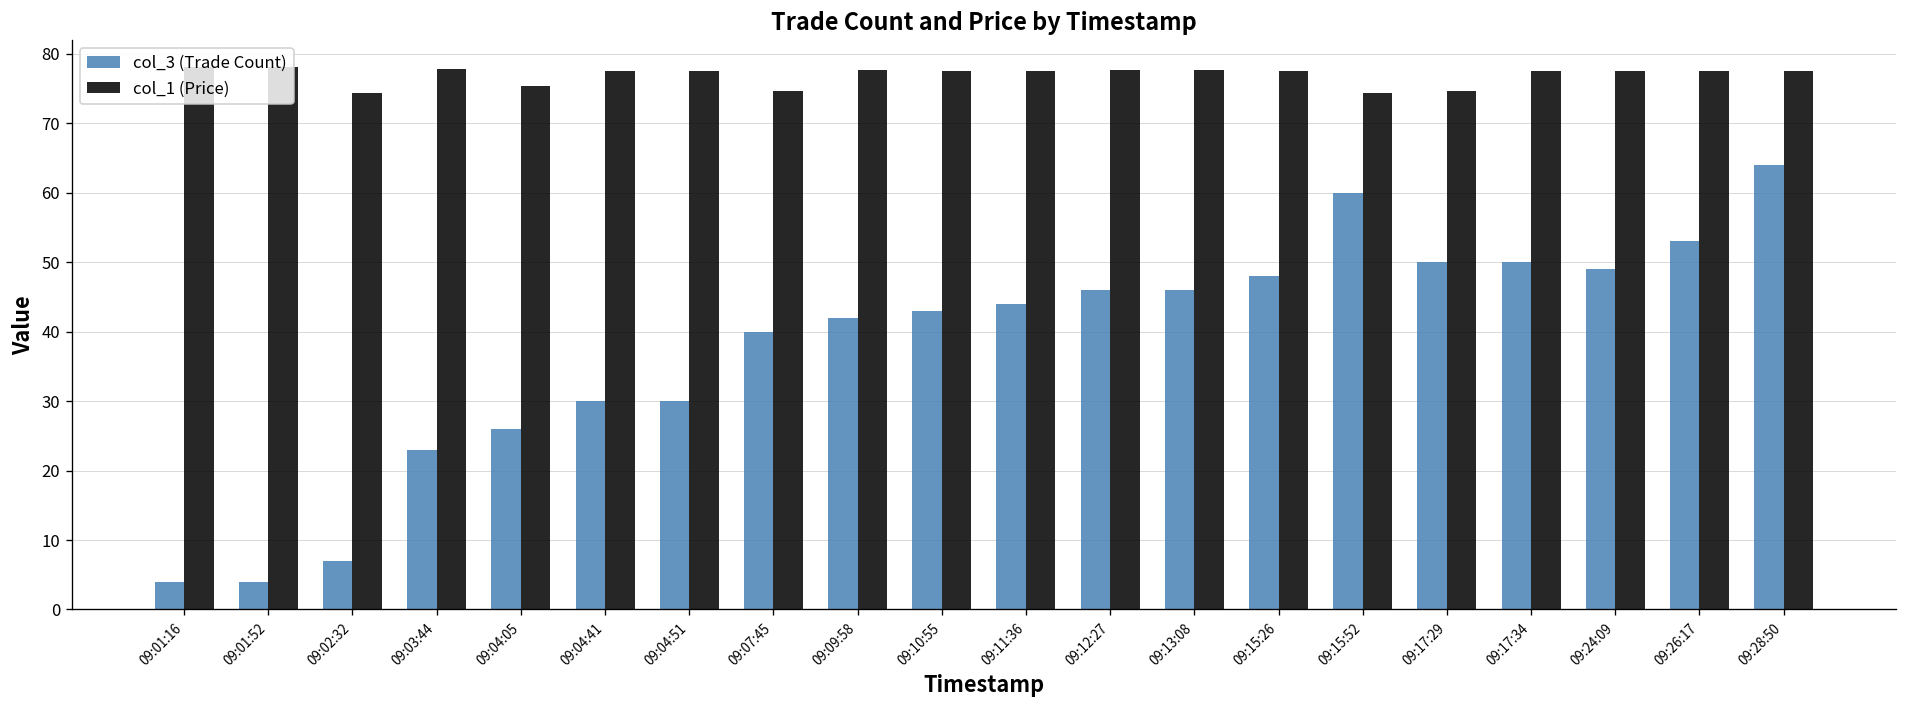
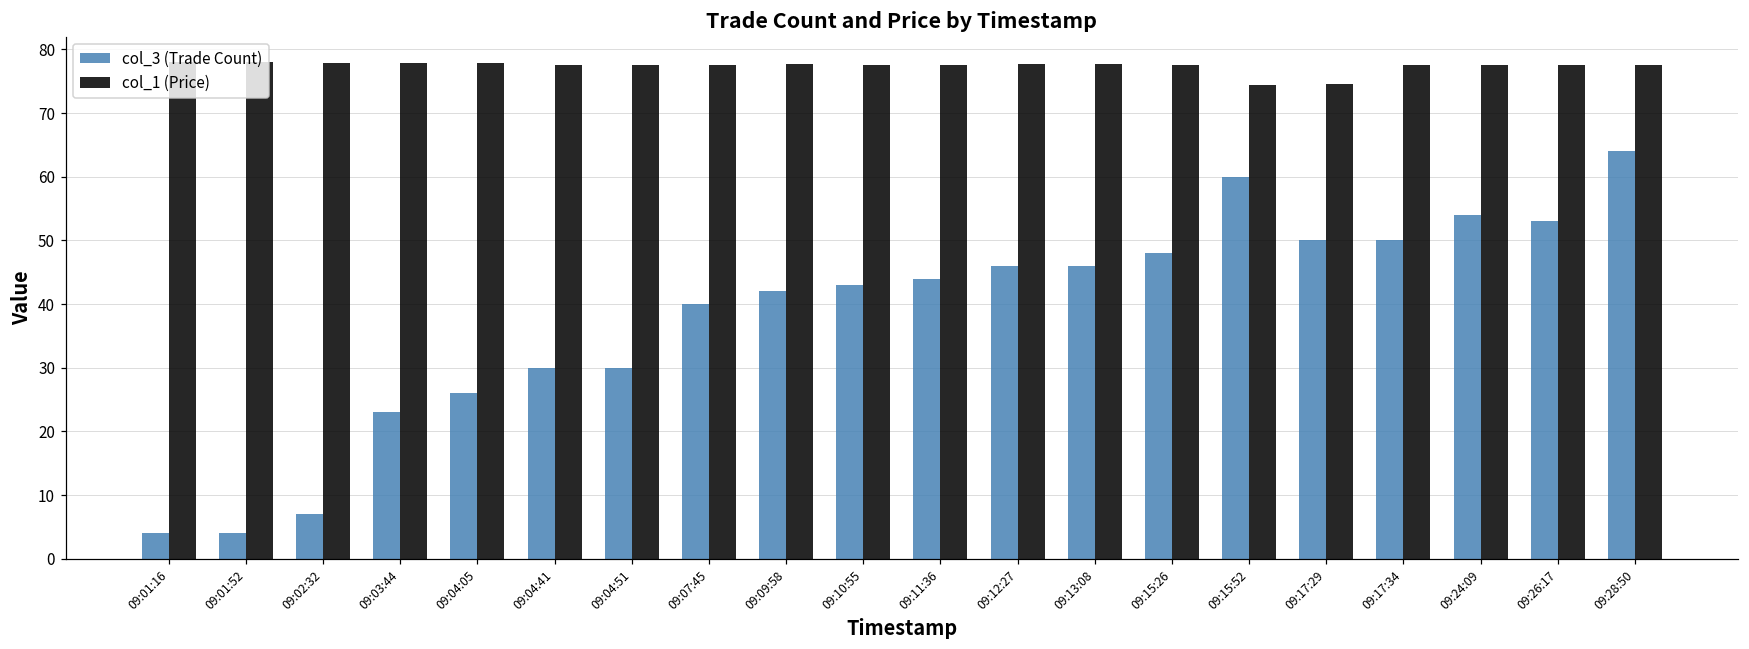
  {
    "col_3 (Trade Count)": {
      "09:01:16": 4,
      "09:01:52": 4,
      "09:02:32": 7,
      "09:03:44": 23,
      "09:04:05": 26,
      "09:04:41": 30,
      "09:04:51": 30,
      "09:07:45": 40,
      "09:09:58": 42,
      "09:10:55": 43,
      "09:11:36": 44,
      "09:12:27": 46,
      "09:13:08": 46,
      "09:15:26": 48,
      "09:15:52": 60,
      "09:17:29": 50,
      "09:17:34": 50,
-     "09:24:09": 49,
+     "09:24:09": 54,
      "09:26:17": 53,
      "09:28:50": 64
    },
    "col_1 (Price)": {
-     "09:02:32": 74,
+     "09:02:32": 78,
      "09:03:44": 78,
-     "09:04:05": 75,
+     "09:04:05": 78,
      "09:04:41": 78,
      "09:04:51": 78,
-     "09:07:45": 75,
+     "09:07:45": 78,
      "09:09:58": 78,
      "09:10:55": 78,
      "09:11:36": 78,
      "09:12:27": 78,
      "09:13:08": 78,
      "09:15:26": 78,
      "09:15:52": 74,
      "09:17:29": 75,
      "09:17:34": 78,
      "09:24:09": 78,
      "09:26:17": 78,
      "09:28:50": 78
    }
  }
